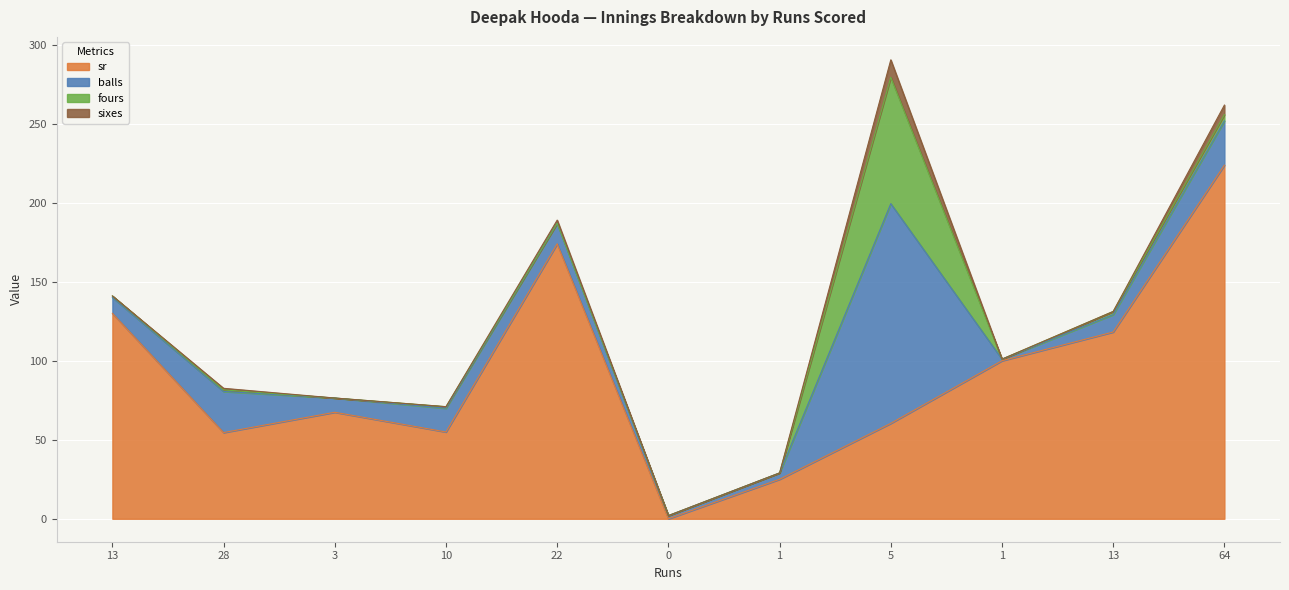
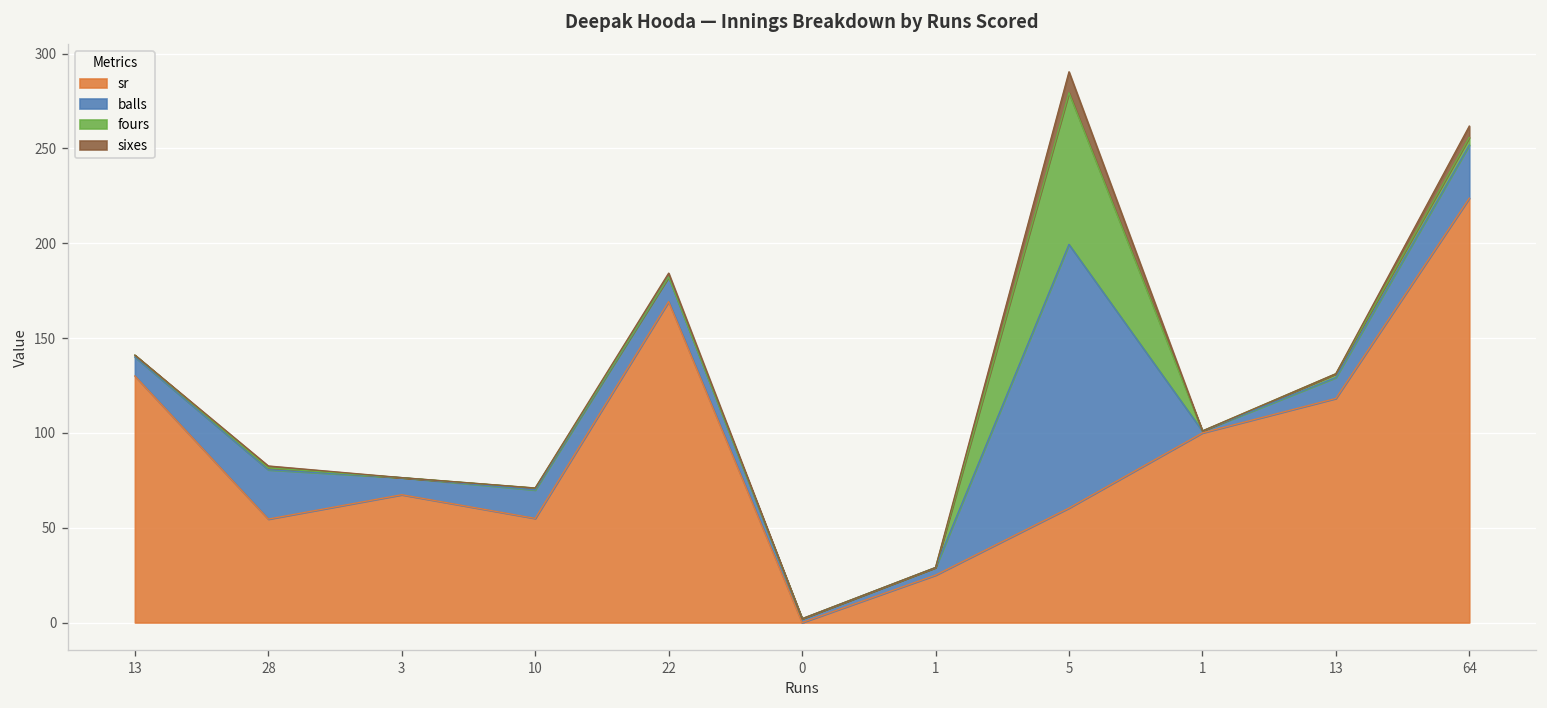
  {
    "sr": {
      "28": 55,
      "3": 67,
      "10": 55,
-     "22": 174,
+     "22": 169,
      "0": 0,
      "5": 60,
      "64": 224
    },
    "balls": {
      "5": 139,
      "64": 28
    },
    "fours": {
      "5": 80,
      "64": 4
    },
    "sixes": {
      "22": 2,
      "5": 11,
      "64": 6
    }
  }
